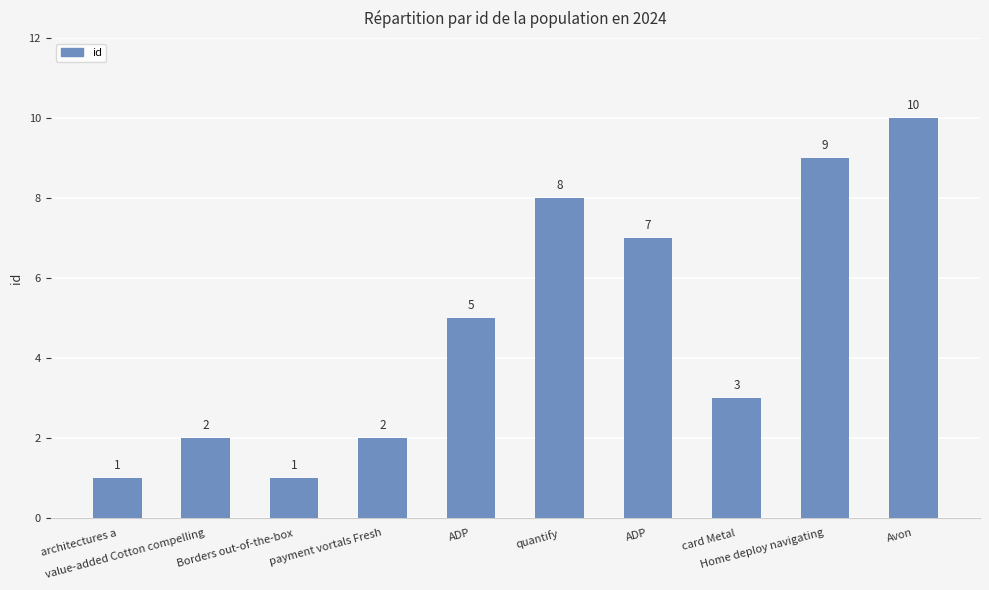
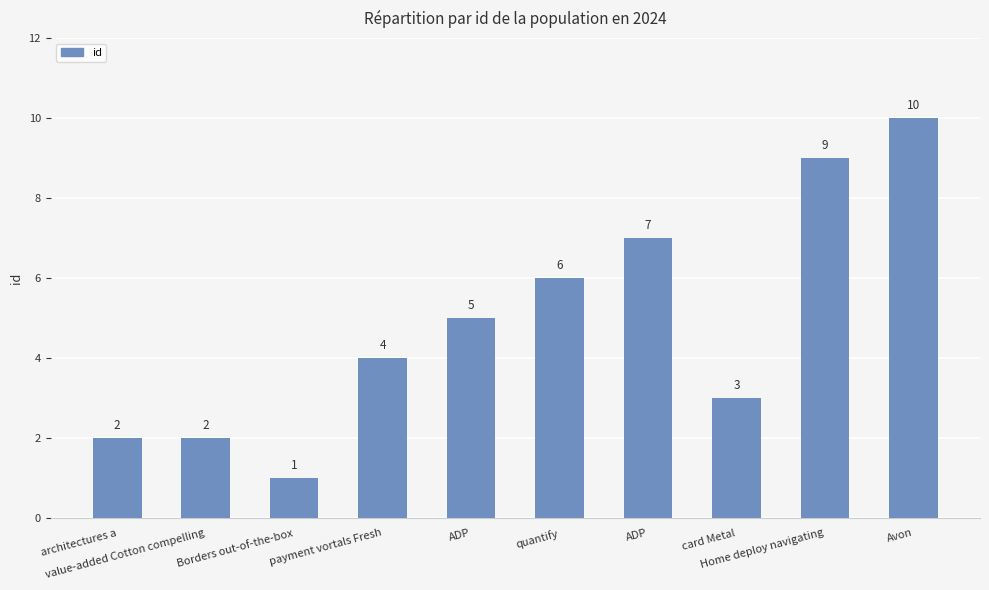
  {
-   "architectures a": 1,
+   "architectures a": 2,
    "value-added Cotton compelling": 2,
    "Borders out-of-the-box": 1,
-   "payment vortals Fresh": 2,
-   "quantify": 8,
+   "payment vortals Fresh": 4,
+   "quantify": 6,
    "card Metal": 3,
    "Home deploy navigating": 9,
    "Avon": 10
  }
